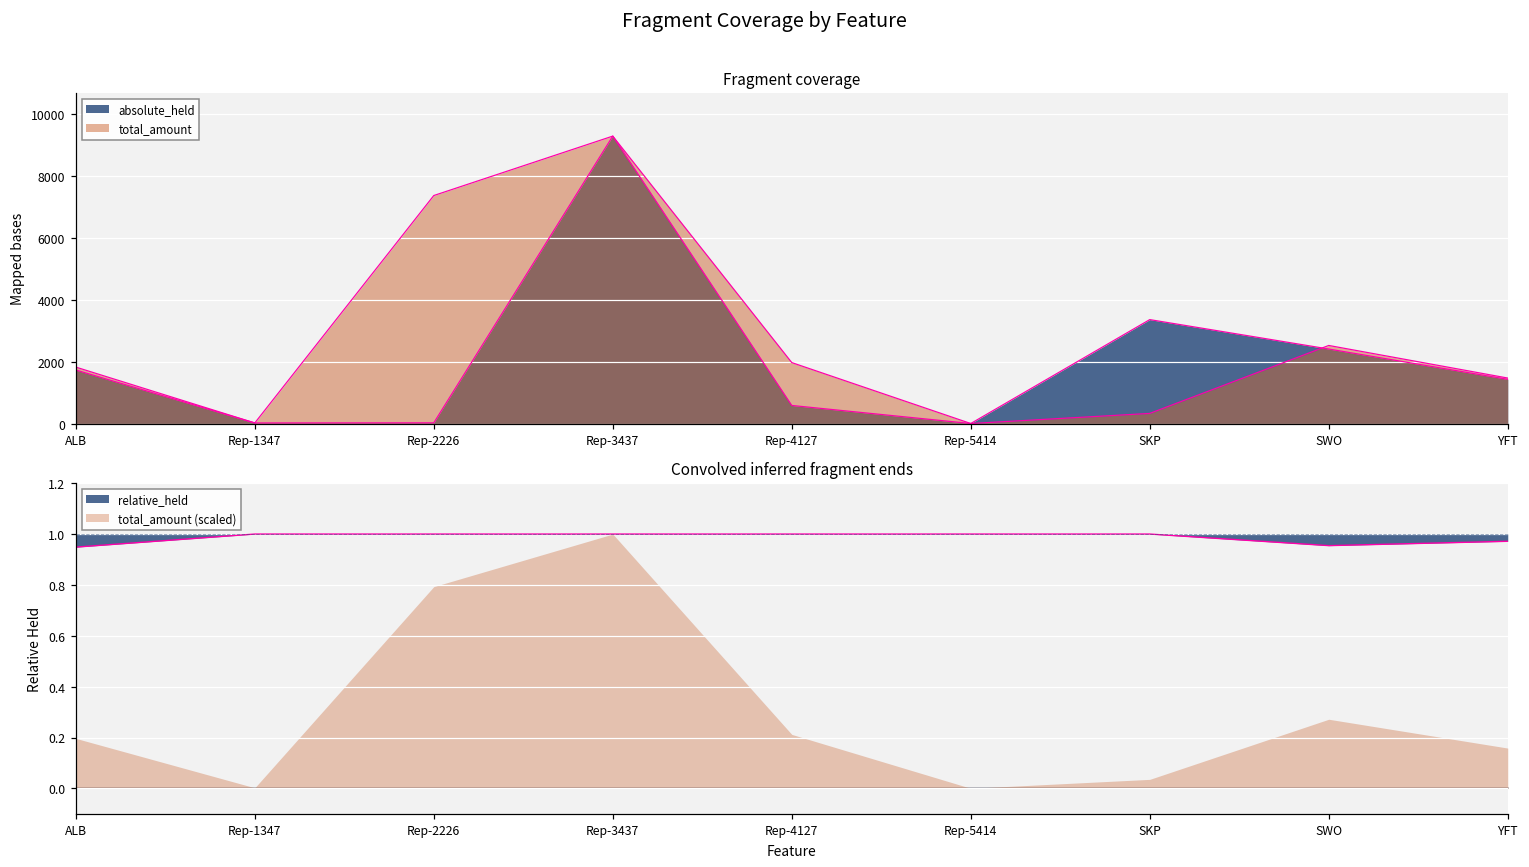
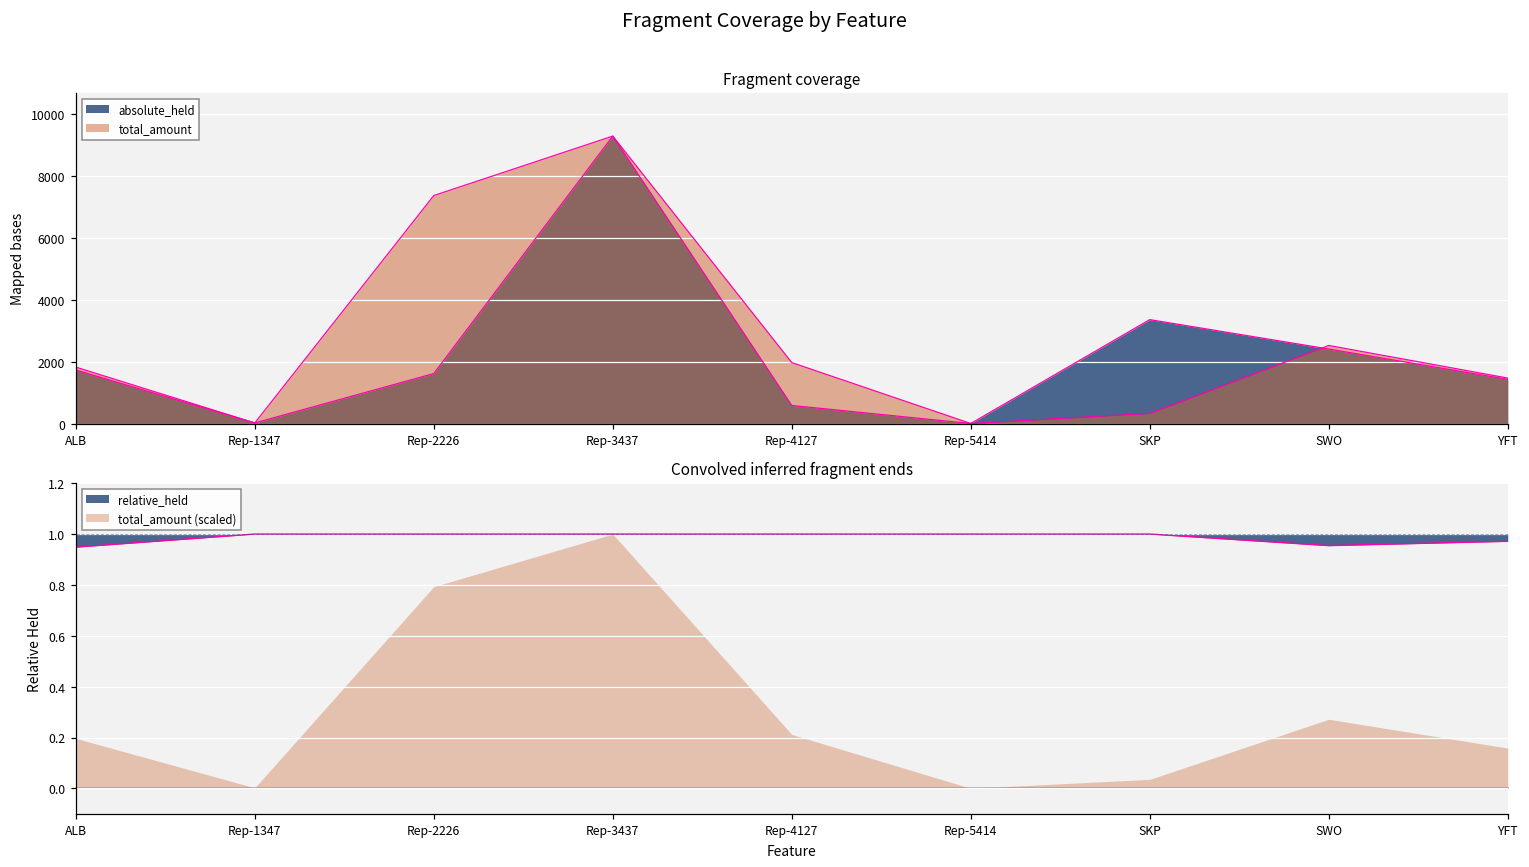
  {
    "Fragment coverage": {
      "absolute_held": {
        "ALB": 1700,
-       "Rep-2226": 0,
+       "Rep-2226": 1600,
        "Rep-4127": 600,
        "SKP": 3400,
        "SWO": 2400
      },
      "total_amount": {
        "ALB": 1800,
        "Rep-2226": 7400,
        "Rep-4127": 2000,
        "SKP": 300,
        "SWO": 2500
      }
    },
    "Convolved inferred fragment ends": {
      "total_amount (scaled)": {
        "ALB": 0.20,
        "Rep-2226": 0.79,
        "Rep-4127": 0.21,
        "SKP": 0.04,
        "SWO": 0.27,
        "YFT": 0.16
      }
    }
  }
